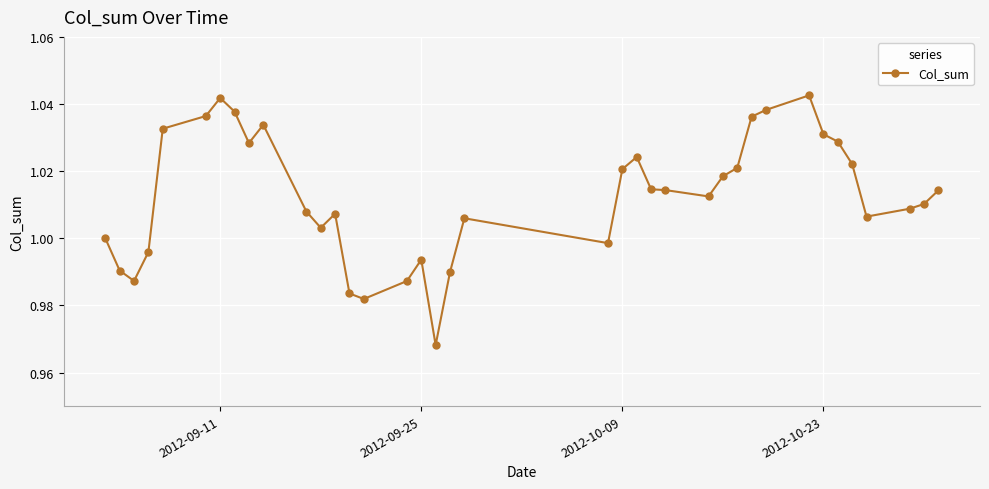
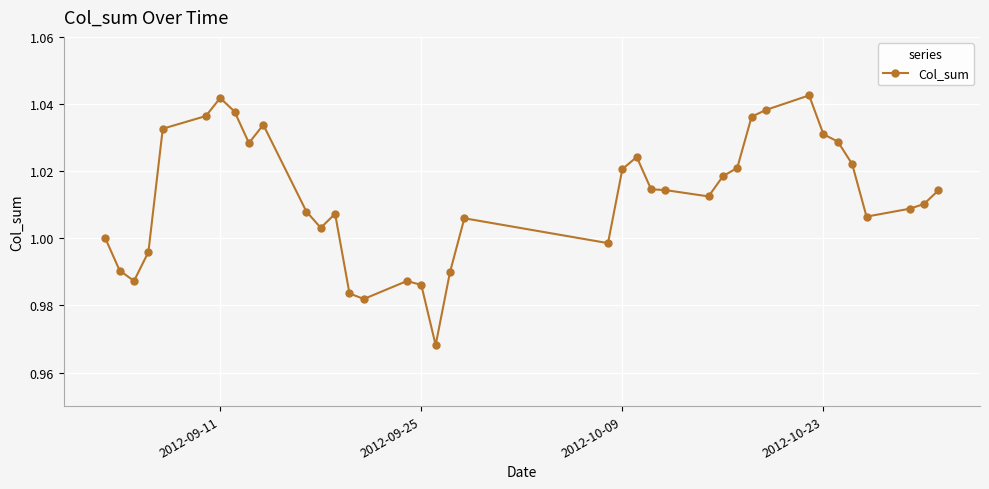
  {
    "2012-09-11": 1.042,
-   "2012-09-25": 0.994,
+   "2012-09-25": 0.986,
    "2012-10-09": 1.021,
    "2012-10-23": 1.031
  }
